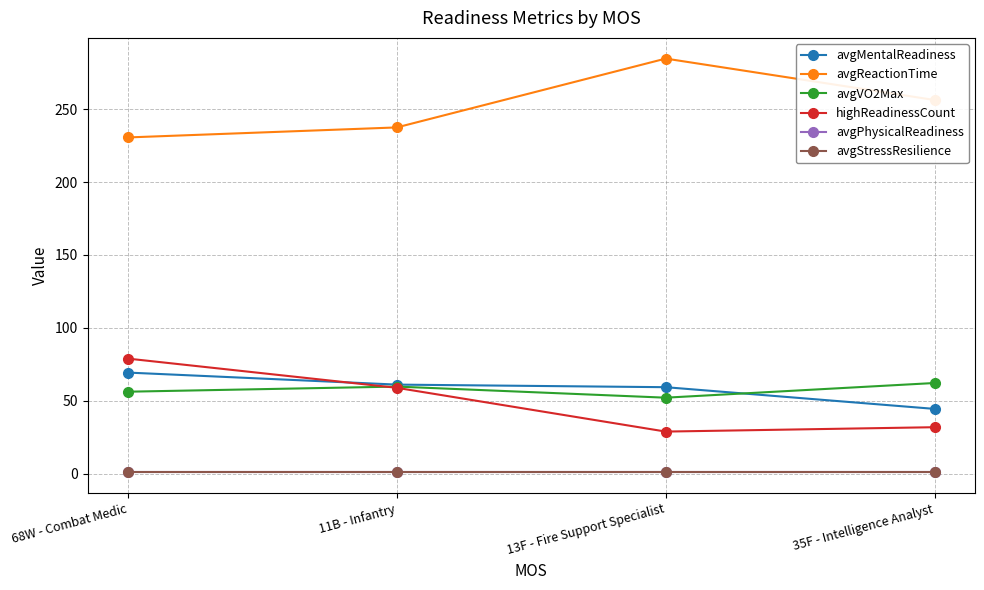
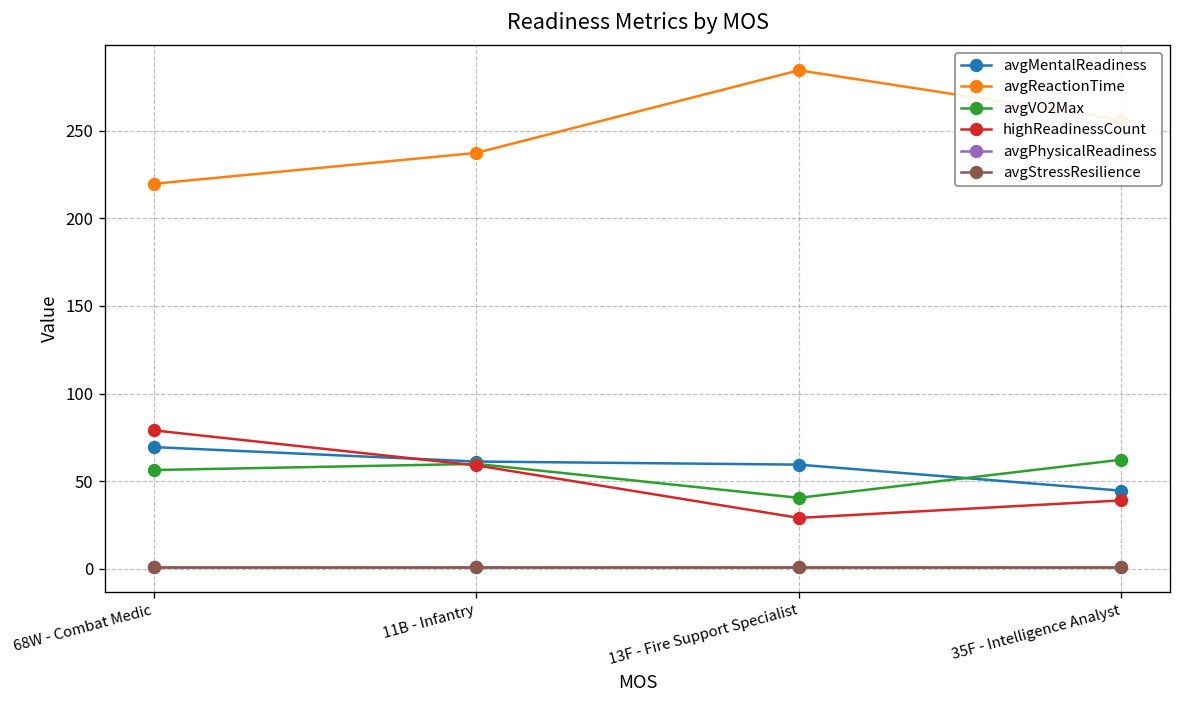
  {
    "avgMentalReadiness": {
      "68W - Combat Medic": 69,
      "13F - Fire Support Specialist": 59,
      "35F - Intelligence Analyst": 45
    },
    "avgReactionTime": {
-     "68W - Combat Medic": 231,
+     "68W - Combat Medic": 220,
      "11B - Infantry": 237,
      "13F - Fire Support Specialist": 285
    },
    "avgVO2Max": {
      "68W - Combat Medic": 56,
-     "13F - Fire Support Specialist": 52,
+     "13F - Fire Support Specialist": 40,
      "35F - Intelligence Analyst": 62
    },
    "highReadinessCount": {
      "68W - Combat Medic": 79,
      "13F - Fire Support Specialist": 29,
-     "35F - Intelligence Analyst": 32
+     "35F - Intelligence Analyst": 39
    },
    "avgStressResilience": {
      "68W - Combat Medic": 1,
      "11B - Infantry": 1,
      "13F - Fire Support Specialist": 1,
      "35F - Intelligence Analyst": 1
    }
  }
